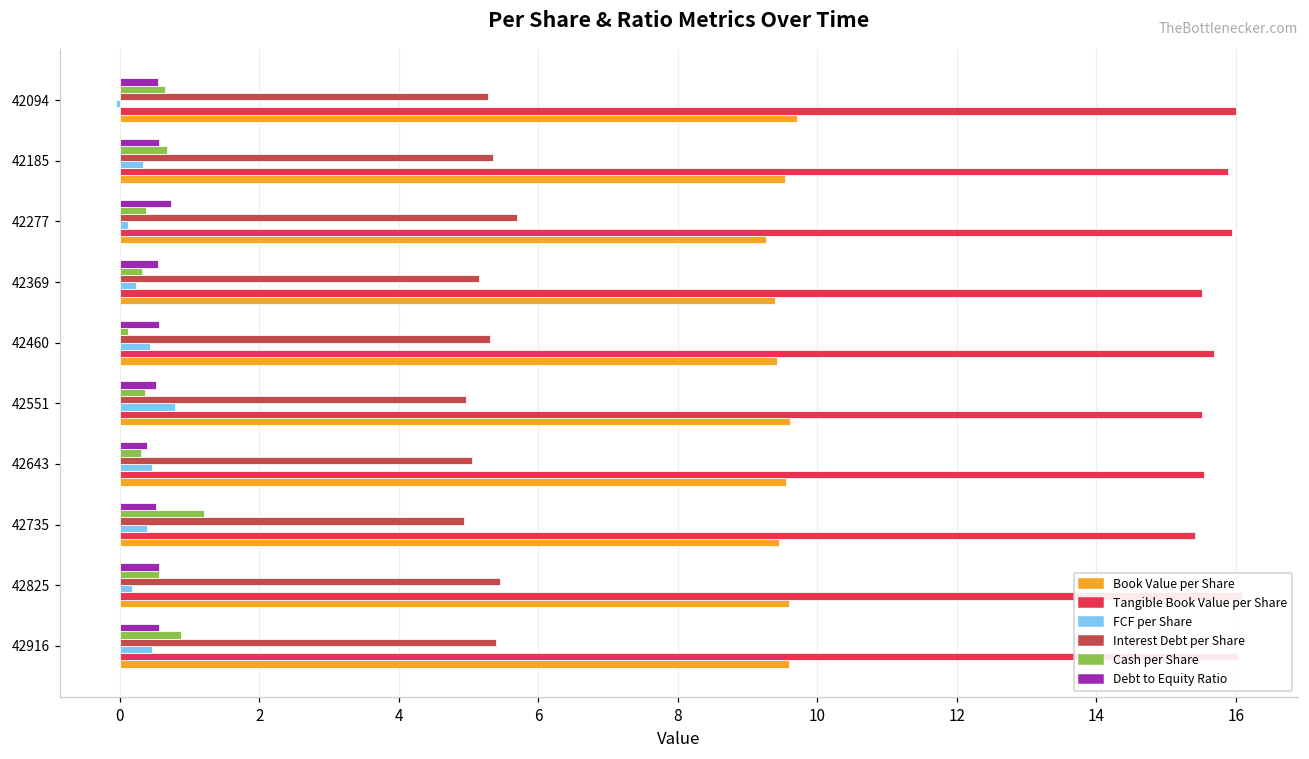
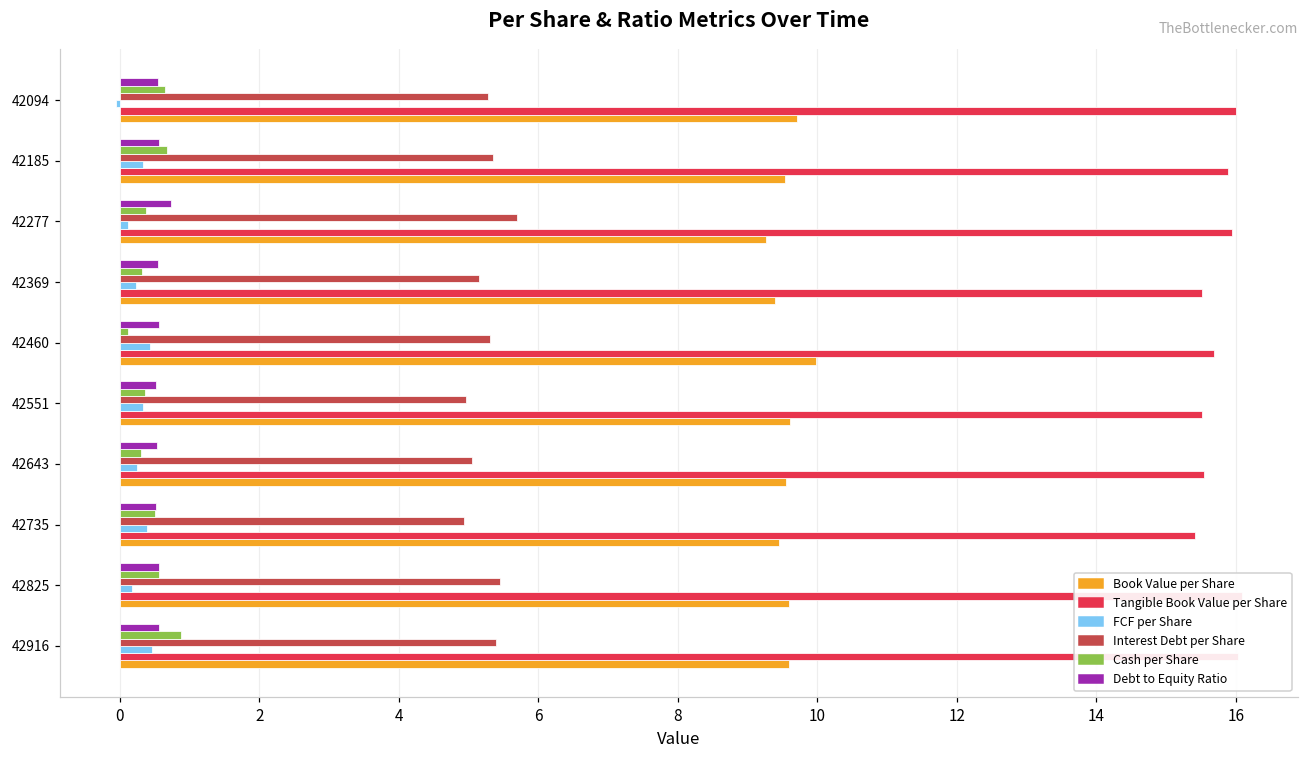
  {
    "Book Value per Share": {
      "42094": 9.7,
      "42185": 9.5,
      "42277": 9.3,
      "42369": 9.4,
-     "42460": 9.4,
+     "42460": 10.0,
      "42551": 9.6,
      "42643": 9.6,
      "42735": 9.5,
      "42825": 9.6,
      "42916": 9.6
    },
    "FCF per Share": {
      "42094": 0.0,
      "42185": 0.3,
      "42277": 0.1,
      "42369": 0.2,
      "42460": 0.4,
-     "42551": 0.8,
-     "42643": 0.5,
+     "42551": 0.3,
+     "42643": 0.3,
      "42735": 0.4,
      "42825": 0.2,
      "42916": 0.5
    },
    "Cash per Share": {
      "42094": 0.6,
      "42185": 0.7,
      "42277": 0.4,
      "42369": 0.3,
      "42460": 0.1,
      "42551": 0.4,
      "42643": 0.3,
-     "42735": 1.2,
+     "42735": 0.5,
      "42825": 0.6,
      "42916": 0.9
    },
    "Debt to Equity Ratio": {
      "42094": 0.5,
      "42185": 0.6,
      "42277": 0.7,
      "42369": 0.5,
      "42460": 0.6,
      "42551": 0.5,
-     "42643": 0.4,
+     "42643": 0.5,
      "42735": 0.5,
      "42825": 0.6,
      "42916": 0.6
    }
  }
